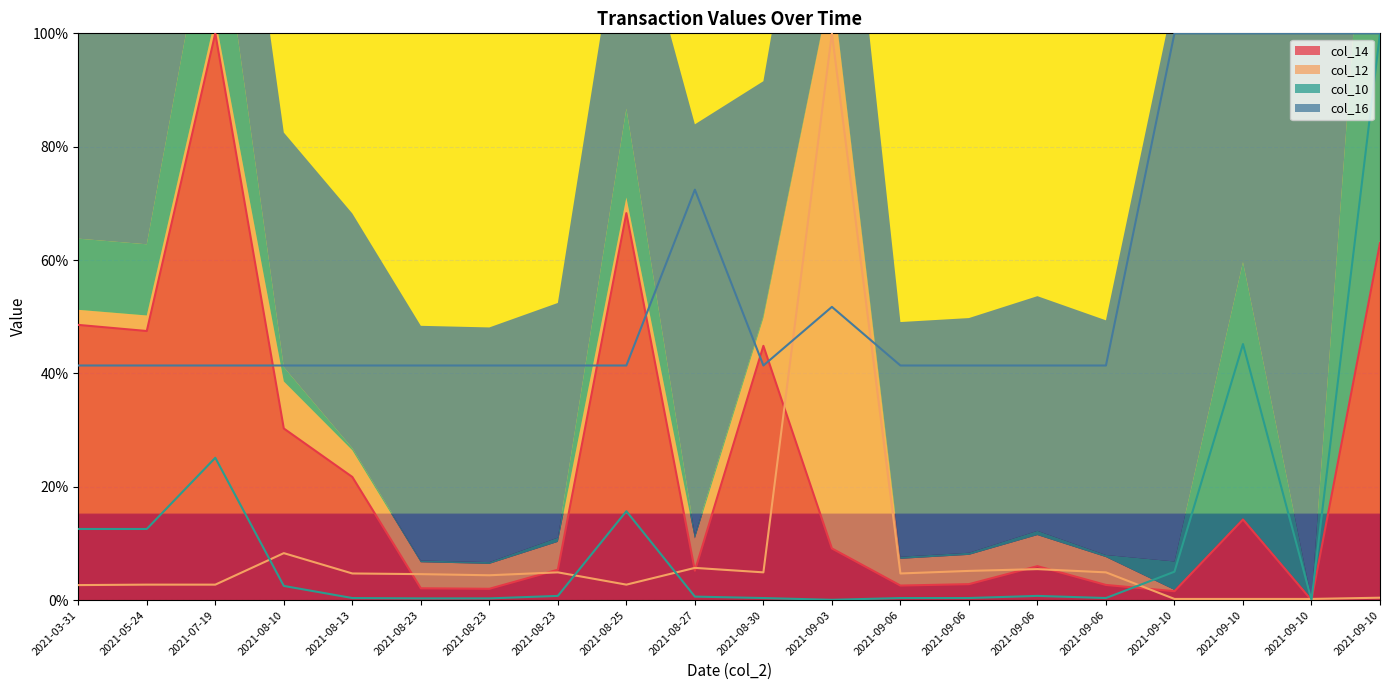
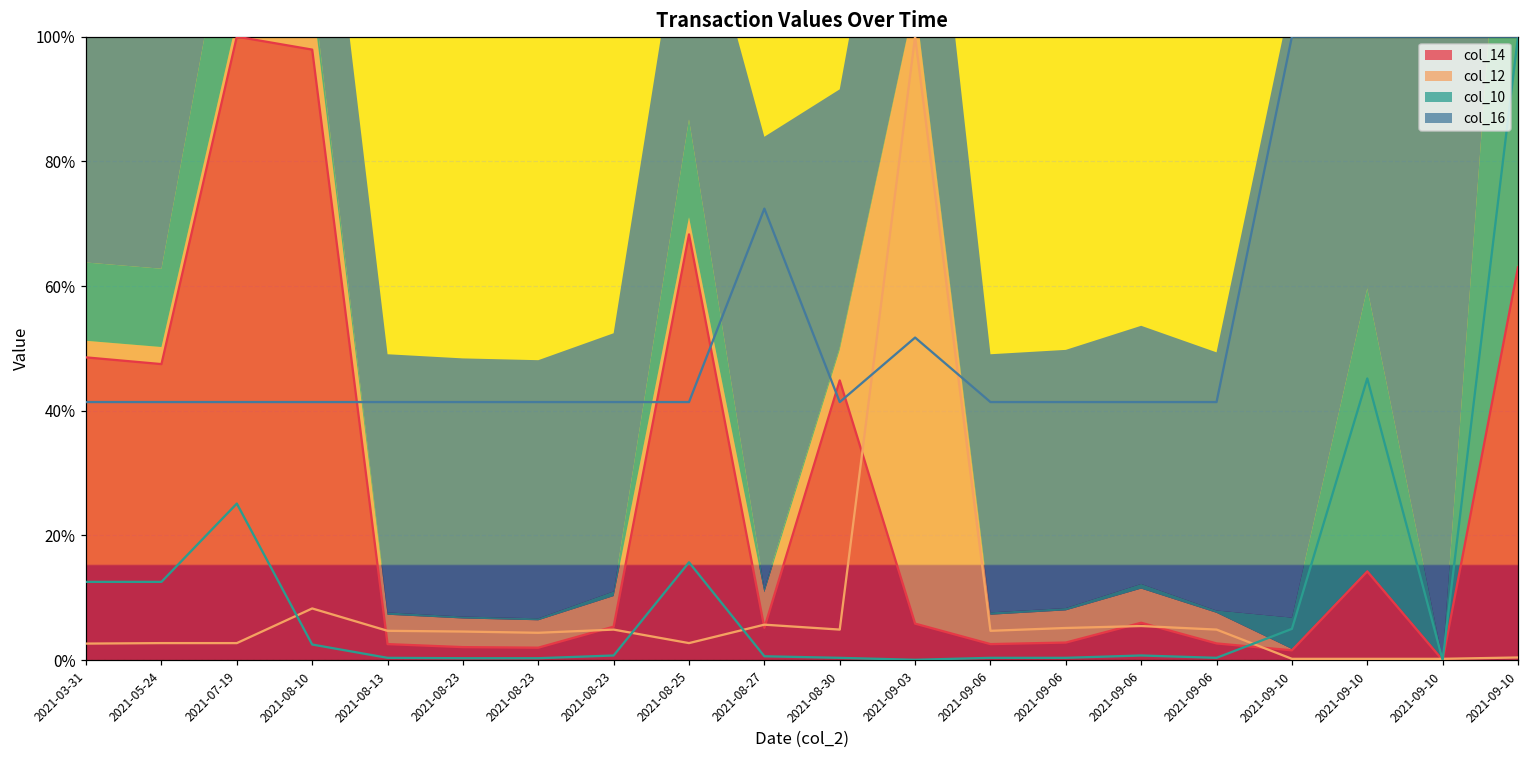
  {
    "col_14": {
      "2021-03-31": "49%",
      "2021-05-24": "47%",
      "2021-07-19": "100%",
-     "2021-08-10": "30%",
-     "2021-08-13": "22%",
+     "2021-08-10": "98%",
+     "2021-08-13": "3%",
      "2021-08-25": "68%",
      "2021-08-27": "5%",
      "2021-08-30": "45%",
-     "2021-09-03": "9%"
+     "2021-09-03": "6%"
    }
  }
